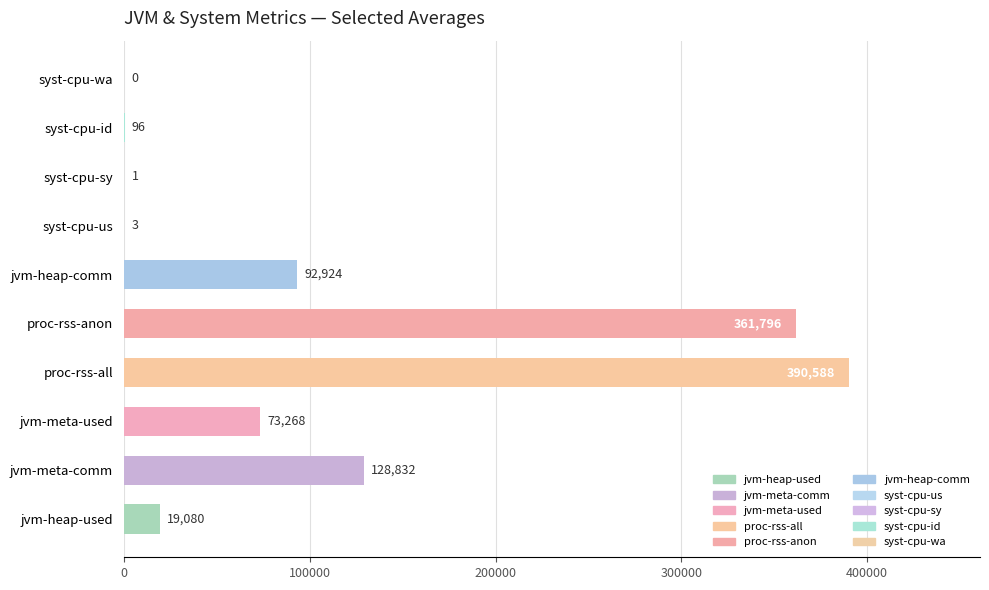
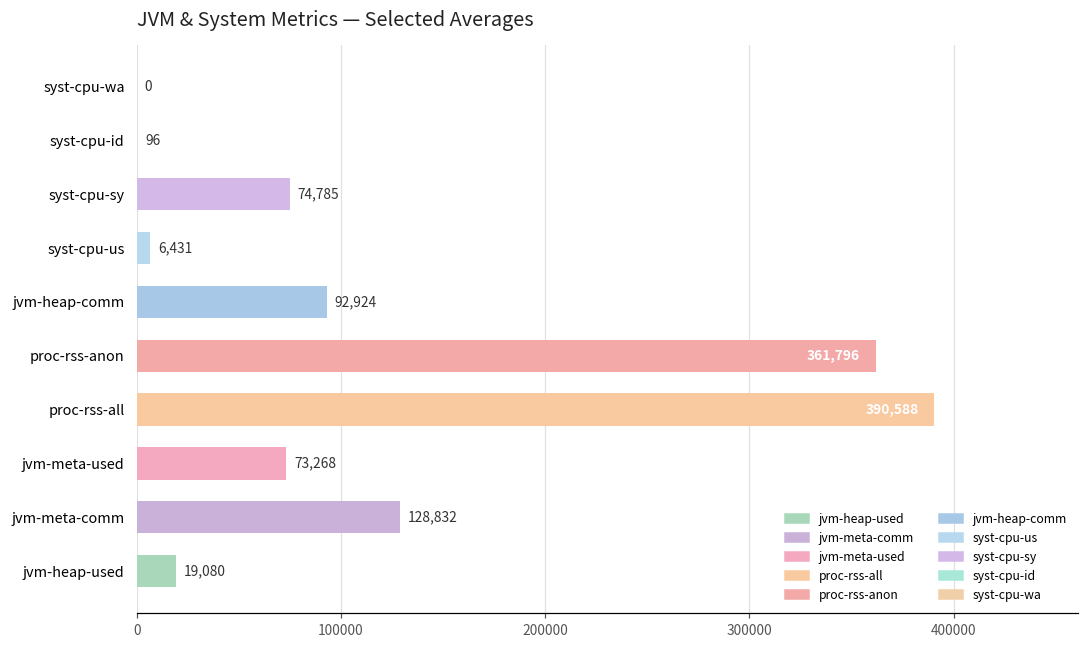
  {
    "syst-cpu-wa": "0",
    "syst-cpu-id": "96",
-   "syst-cpu-sy": "1",
-   "syst-cpu-us": "3",
+   "syst-cpu-sy": "74,785",
+   "syst-cpu-us": "6,431",
    "jvm-heap-comm": "92,924",
    "proc-rss-anon": "361,796",
    "proc-rss-all": "390,588",
    "jvm-meta-used": "73,268",
    "jvm-meta-comm": "128,832",
    "jvm-heap-used": "19,080"
  }
